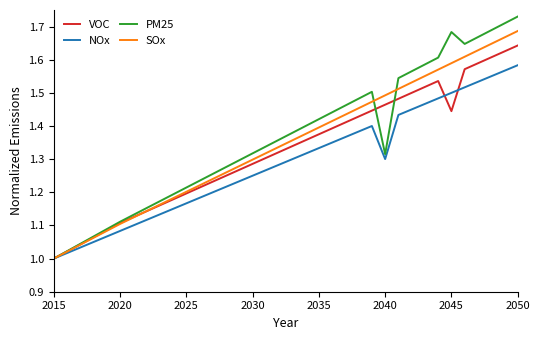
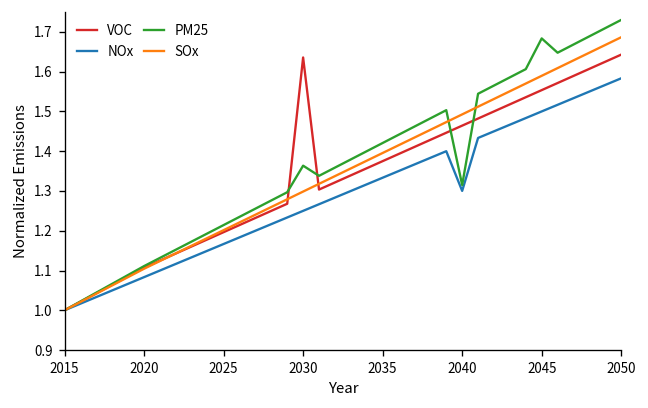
  {
    "VOC": {
-     "2030": 1.29,
+     "2030": 1.64,
      "2035": 1.38,
      "2040": 1.46,
-     "2045": 1.44,
+     "2045": 1.55,
      "2050": 1.64
    },
    "NOx": {
      "2020": 1.08,
      "2025": 1.17,
      "2030": 1.25,
      "2035": 1.33,
      "2040": 1.30,
      "2045": 1.50,
      "2050": 1.58
    },
    "PM25": {
      "2025": 1.21,
-     "2030": 1.32,
+     "2030": 1.36,
      "2035": 1.42,
      "2040": 1.32,
      "2045": 1.68,
      "2050": 1.73
    },
    "SOx": {
      "2030": 1.30,
      "2035": 1.40,
      "2040": 1.49,
      "2045": 1.59,
      "2050": 1.69
    }
  }
